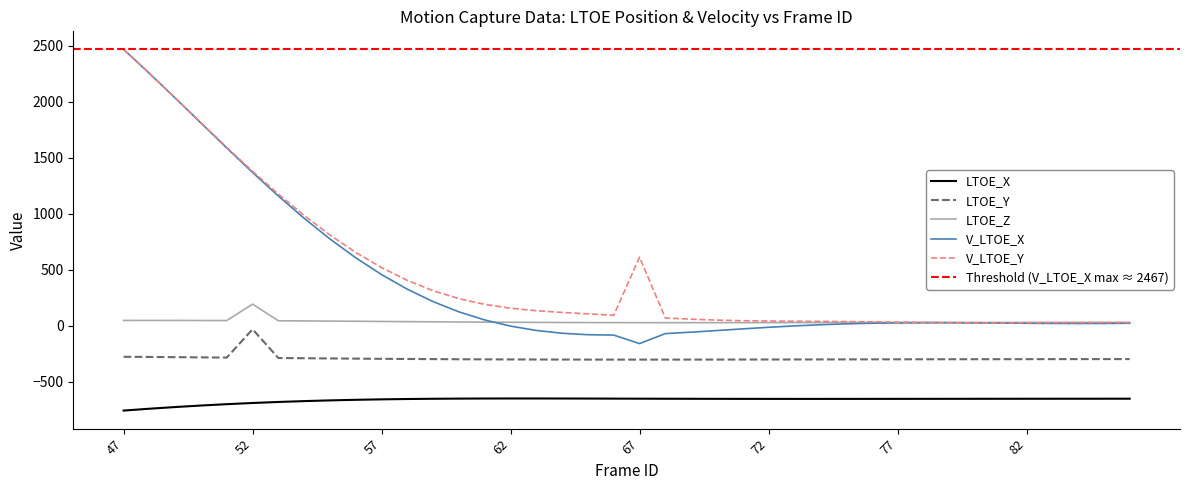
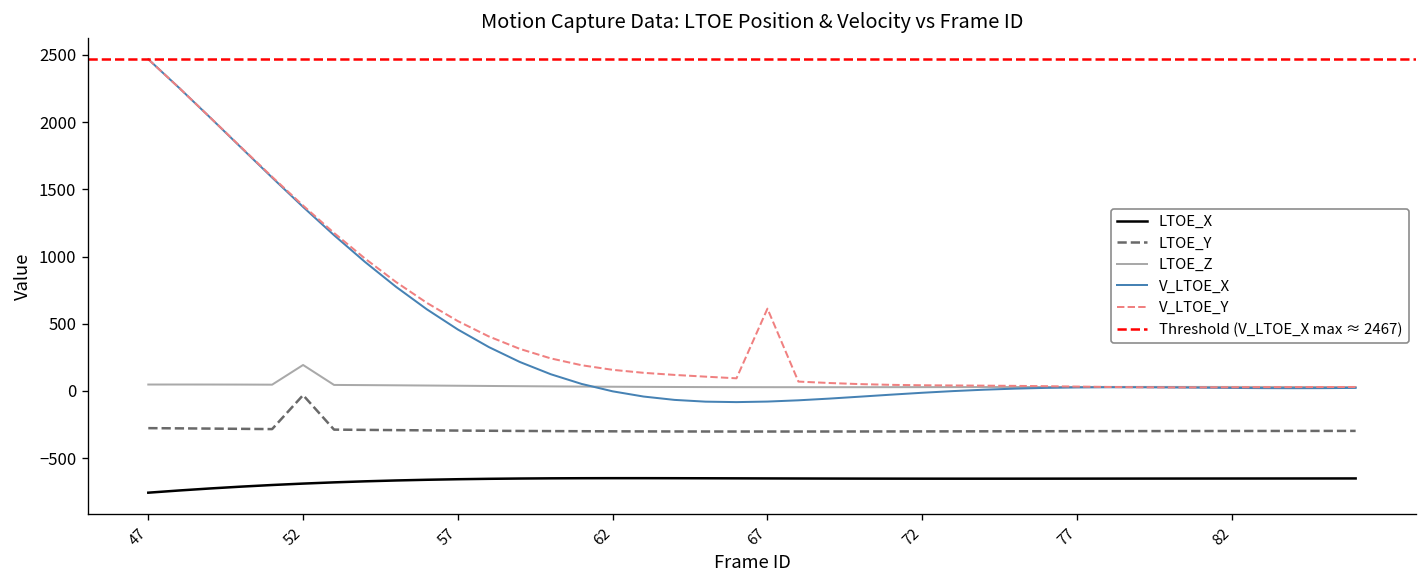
  {
    "LTOE_X": {
      "47": -760,
      "52": -690,
      "57": -660,
      "62": -650,
      "67": -650,
      "72": -650,
      "77": -650,
      "82": -650
    },
    "LTOE_Y": {
      "47": -280,
      "52": -30,
      "57": -290,
      "62": -300,
      "67": -300,
      "72": -300,
      "77": -300,
      "82": -300
    },
    "LTOE_Z": {
      "47": 50,
      "52": 190,
      "57": 40,
      "62": 30,
      "67": 30
    },
    "V_LTOE_X": {
      "57": 460,
      "62": 0,
-     "67": -160,
+     "67": -80,
      "72": -10
    },
    "V_LTOE_Y": {
      "57": 520,
      "62": 160,
      "67": 610
    }
  }
